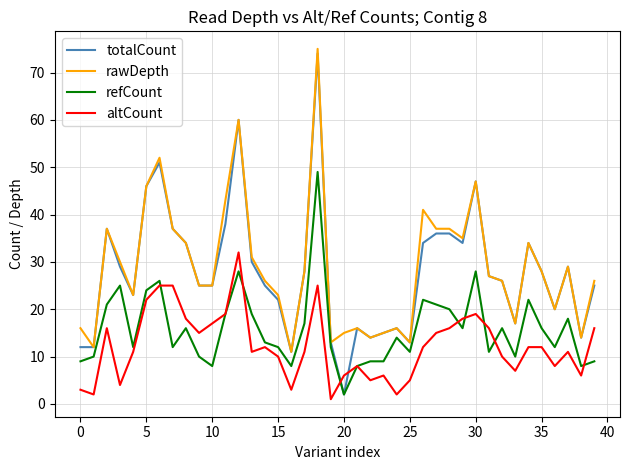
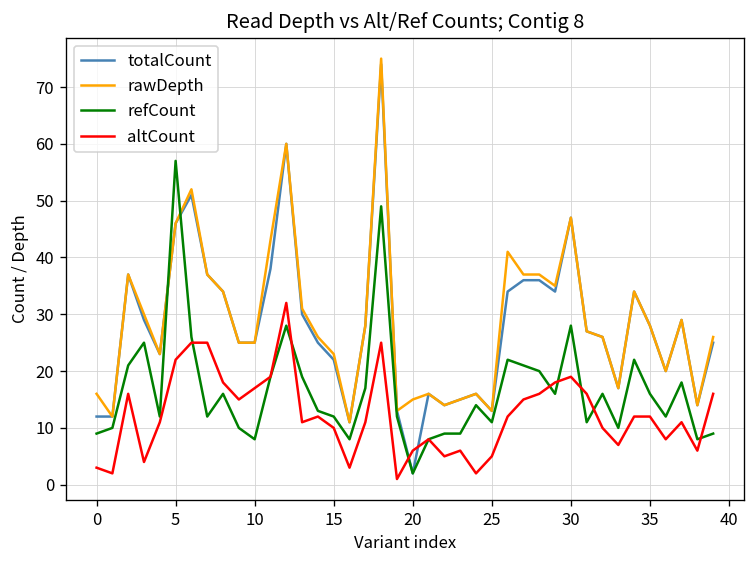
  {
    "totalCount": {
      "0": 12,
      "15": 22
    },
    "rawDepth": {
      "0": 16,
      "15": 23,
      "20": 15
    },
    "refCount": {
      "0": 9,
-     "5": 24,
+     "5": 57,
      "10": 8,
      "15": 12,
      "25": 11,
      "30": 28,
      "35": 16
    },
    "altCount": {
      "0": 3,
      "5": 22,
      "10": 17,
      "15": 10,
      "20": 6,
      "25": 5,
      "30": 19,
      "35": 12
    }
  }
